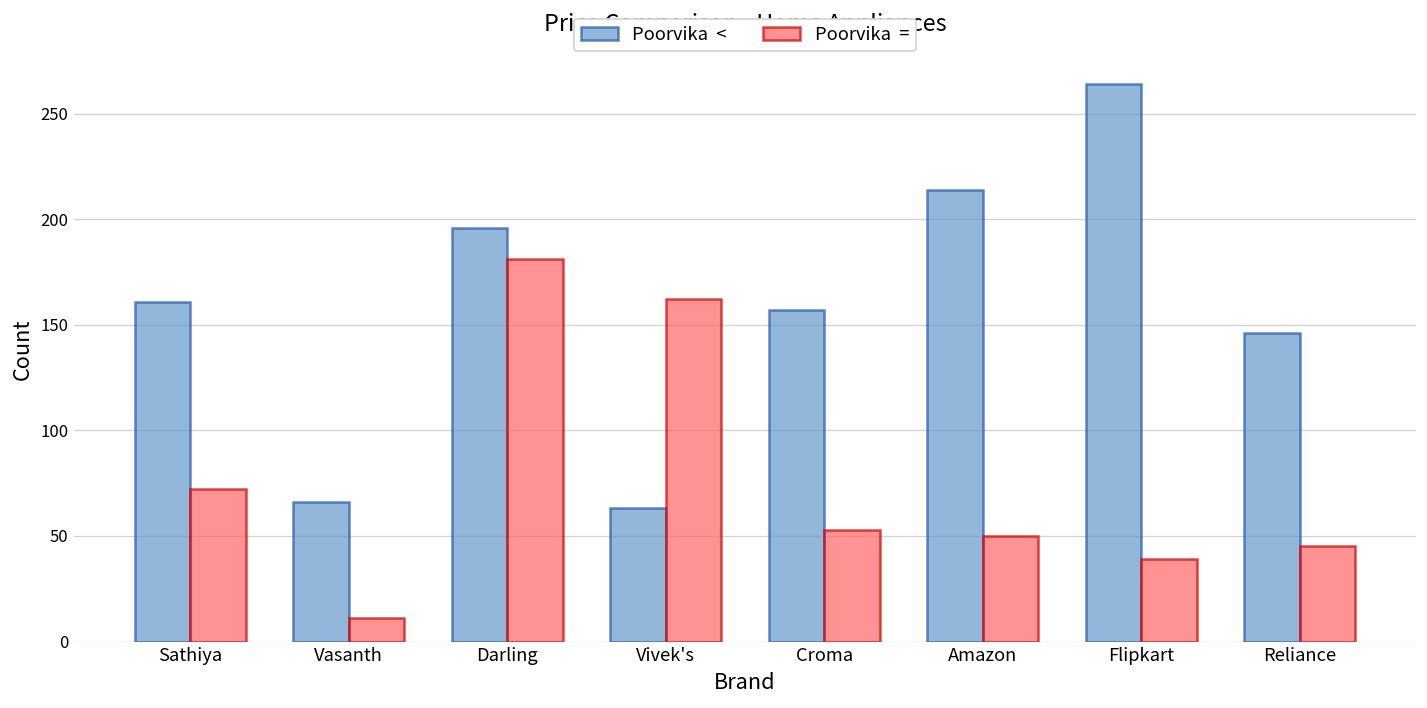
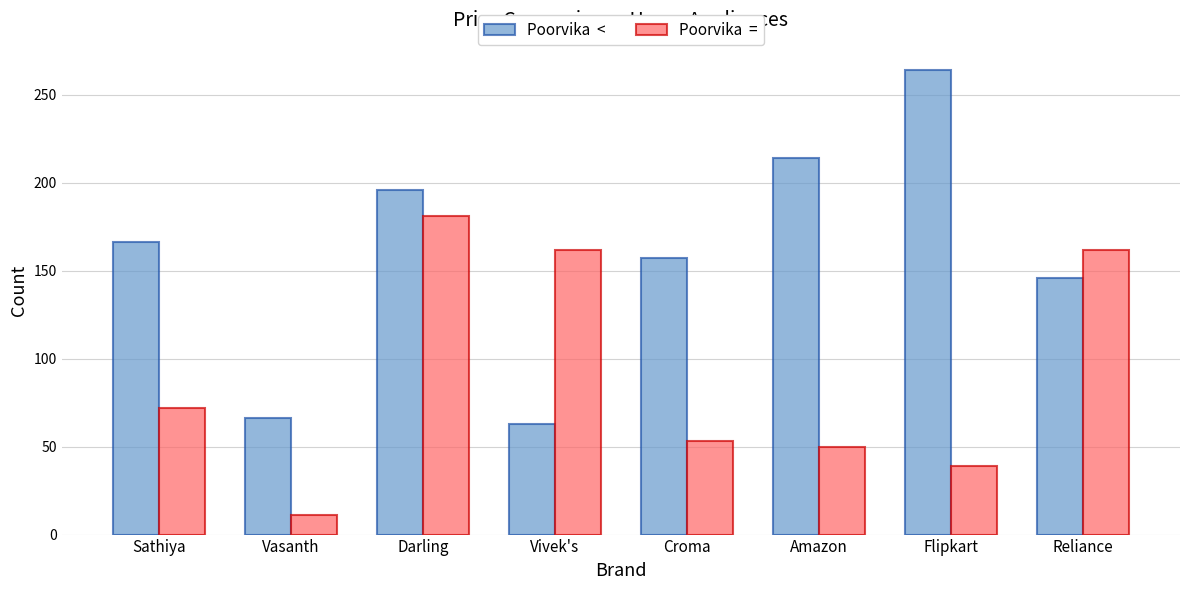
  {
    "Poorvika <": {
-     "Sathiya": 161,
+     "Sathiya": 166,
      "Vasanth": 66,
      "Darling": 196,
      "Vivek's": 63,
      "Croma": 157,
      "Amazon": 214,
      "Flipkart": 264,
      "Reliance": 146
    },
    "Poorvika =": {
      "Sathiya": 72,
      "Vasanth": 11,
      "Darling": 181,
      "Vivek's": 162,
      "Croma": 53,
      "Amazon": 50,
      "Flipkart": 39,
-     "Reliance": 45
+     "Reliance": 162
    }
  }
